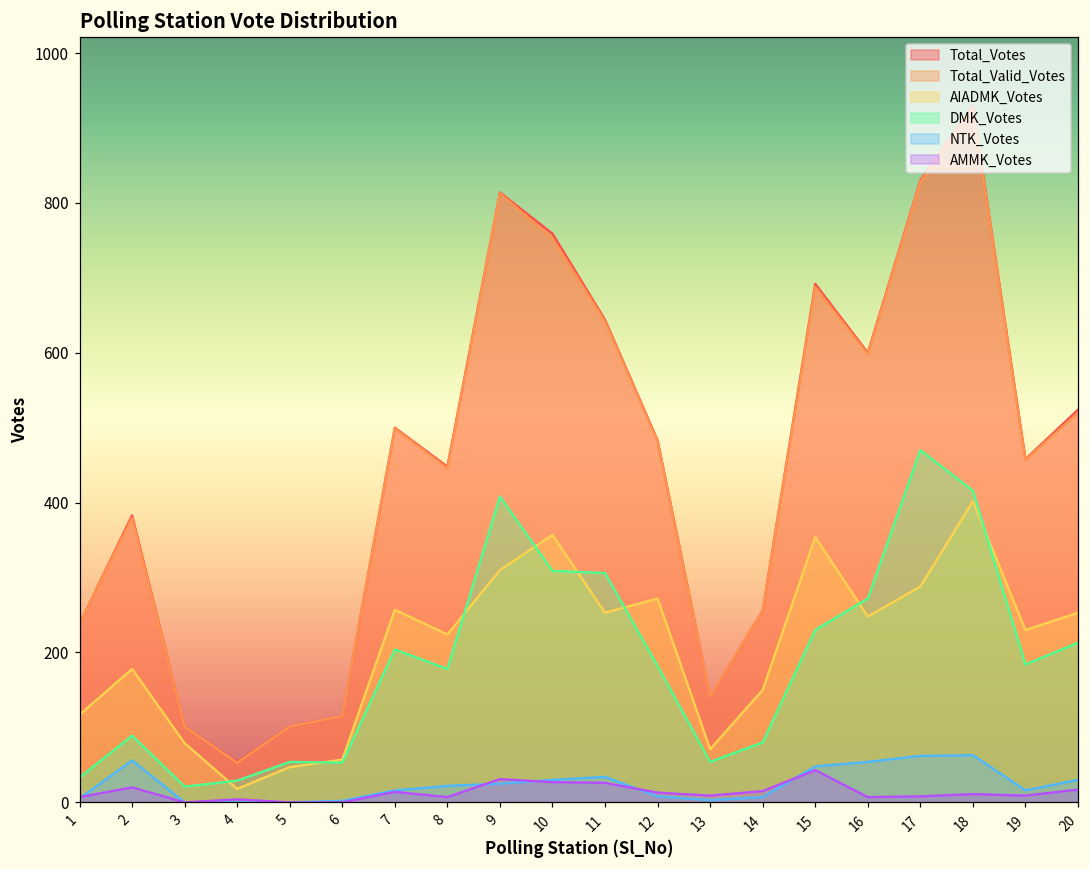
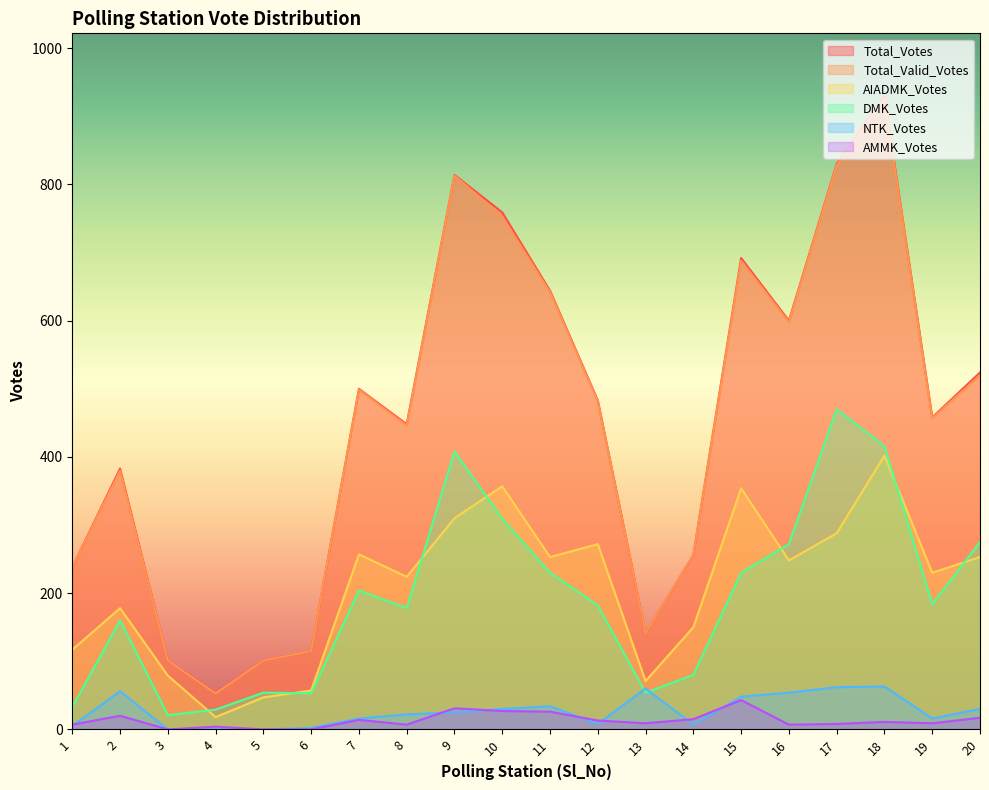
  {
    "DMK_Votes": {
      "1": 30,
-     "2": 90,
+     "2": 160,
      "3": 20,
      "4": 30,
      "5": 50,
      "6": 50,
      "7": 200,
      "8": 180,
      "9": 410,
      "10": 310,
-     "11": 310,
+     "11": 230,
      "12": 180,
      "13": 50,
      "14": 80,
      "15": 230,
      "16": 270,
      "17": 470,
      "18": 420,
      "19": 180,
-     "20": 210
+     "20": 280
    },
    "NTK_Votes": {
      "2": 60,
      "4": 0,
      "8": 20,
      "9": 30,
      "11": 30,
      "12": 10,
-     "13": 0,
+     "13": 60,
      "14": 10,
      "15": 50,
      "16": 50,
      "17": 60,
      "18": 60,
      "19": 20,
      "20": 30
    },
    "AMMK_Votes": {
      "2": 20,
      "4": 0,
      "8": 10,
      "9": 30,
      "11": 30,
      "12": 10,
      "13": 10,
      "14": 20,
      "15": 40,
      "16": 10,
      "17": 10,
      "18": 10,
      "19": 10,
      "20": 20
    }
  }
